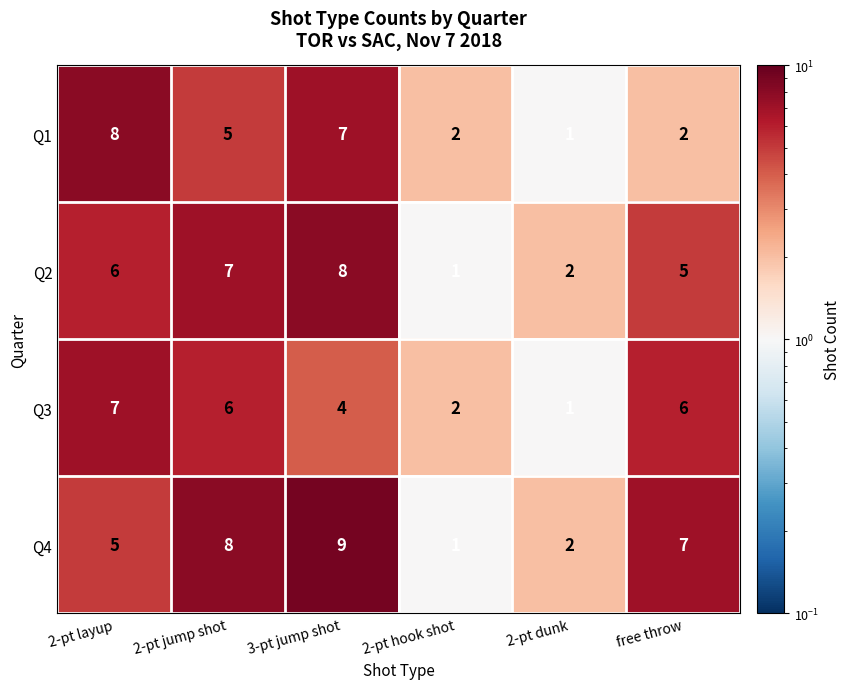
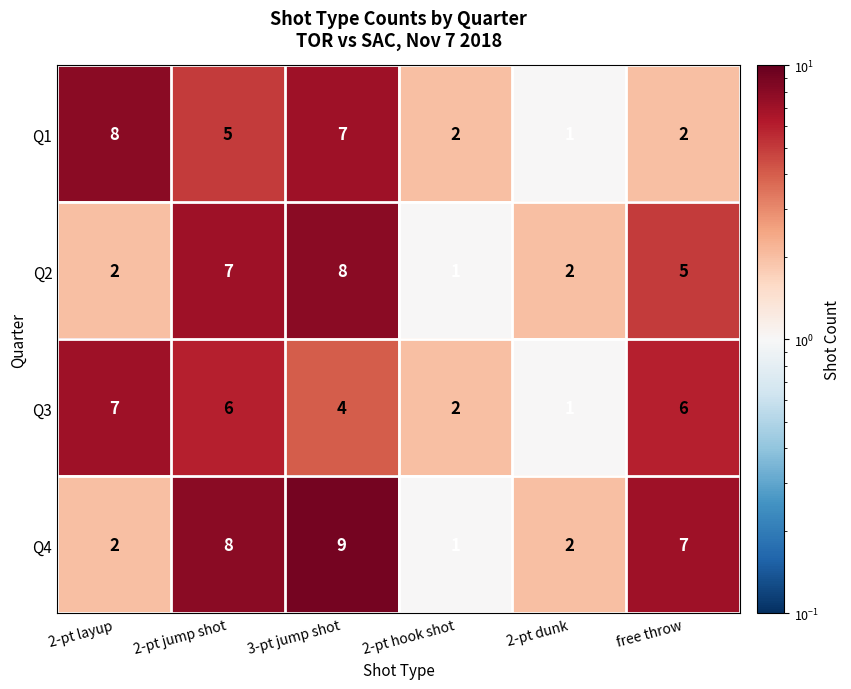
  {
    "Q1": {
      "2-pt layup": 8,
      "2-pt jump shot": 5,
      "3-pt jump shot": 7,
      "2-pt hook shot": 2,
      "free throw": 2
    },
    "Q2": {
-     "2-pt layup": 6,
+     "2-pt layup": 2,
      "2-pt jump shot": 7,
      "3-pt jump shot": 8,
      "2-pt dunk": 2,
      "free throw": 5
    },
    "Q3": {
      "2-pt layup": 7,
      "2-pt jump shot": 6,
      "3-pt jump shot": 4,
      "2-pt hook shot": 2,
      "free throw": 6
    },
    "Q4": {
-     "2-pt layup": 5,
+     "2-pt layup": 2,
      "2-pt jump shot": 8,
      "3-pt jump shot": 9,
      "2-pt dunk": 2,
      "free throw": 7
    }
  }
